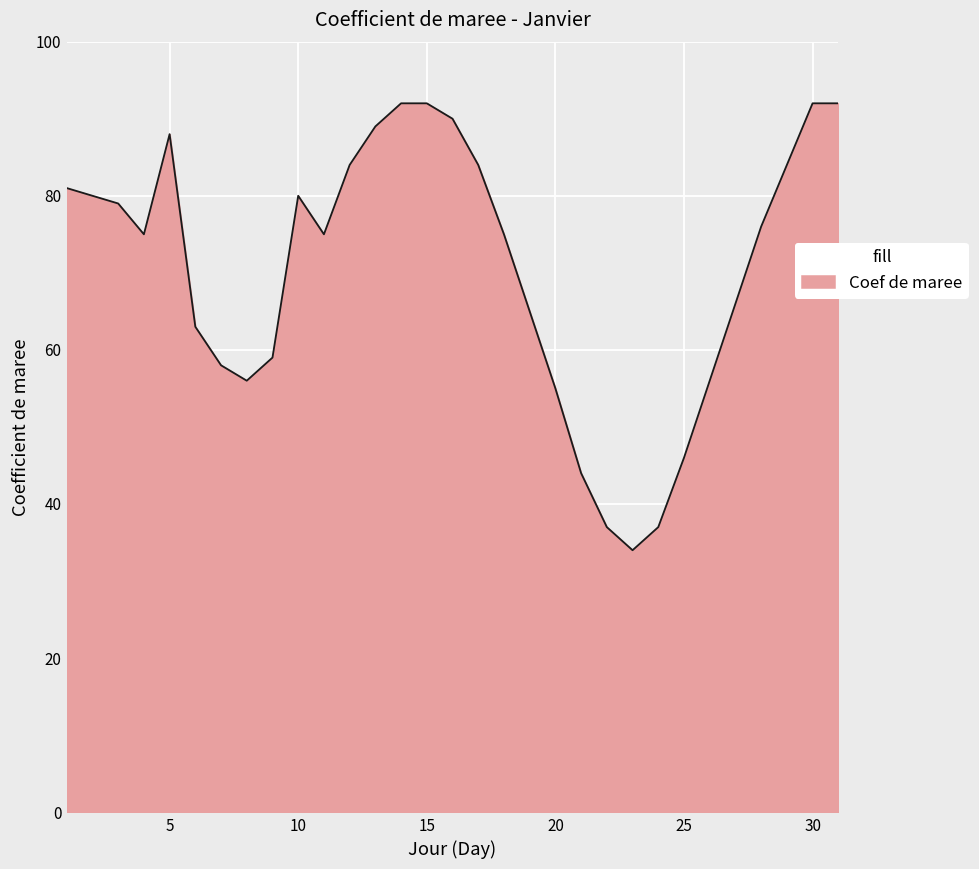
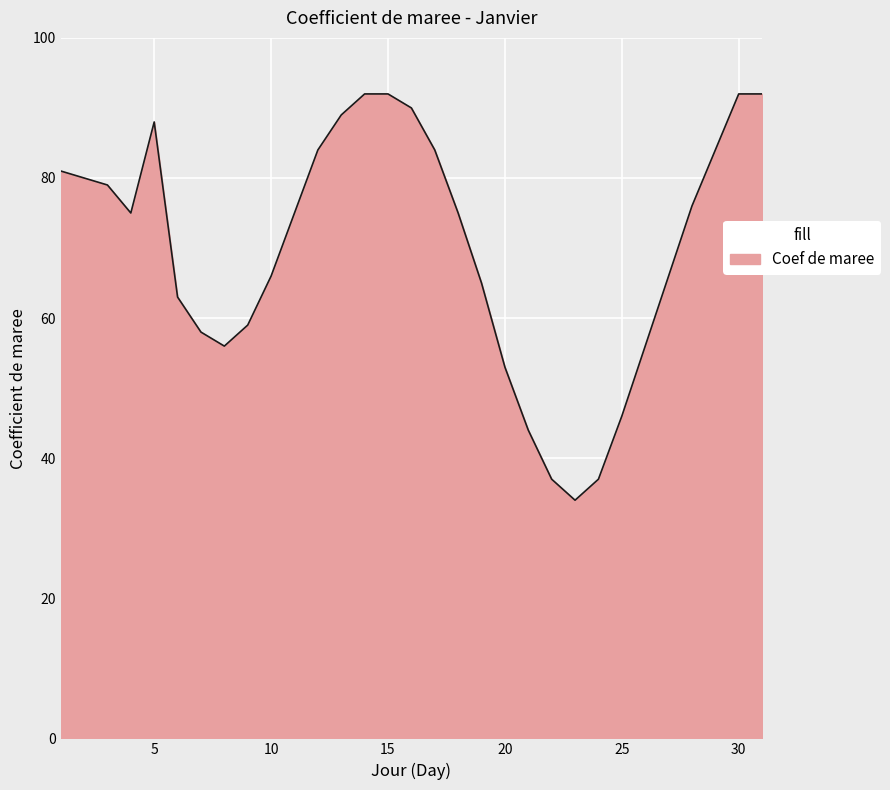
  {
    "5": 88,
-   "10": 80,
+   "10": 66,
    "15": 92,
-   "20": 55,
+   "20": 53,
    "25": 46,
    "30": 92
  }
